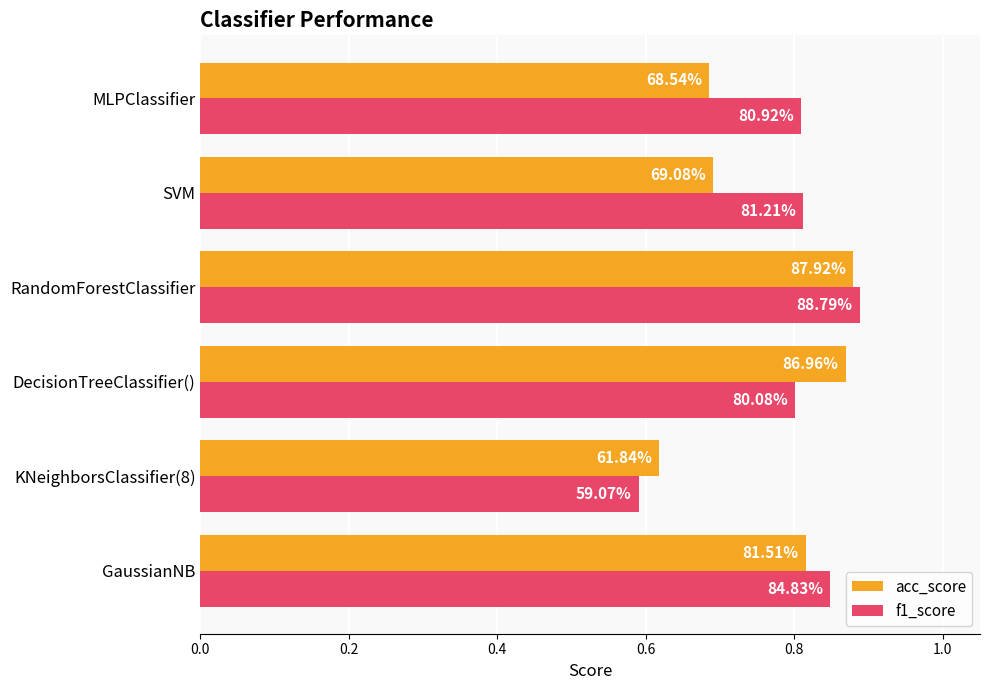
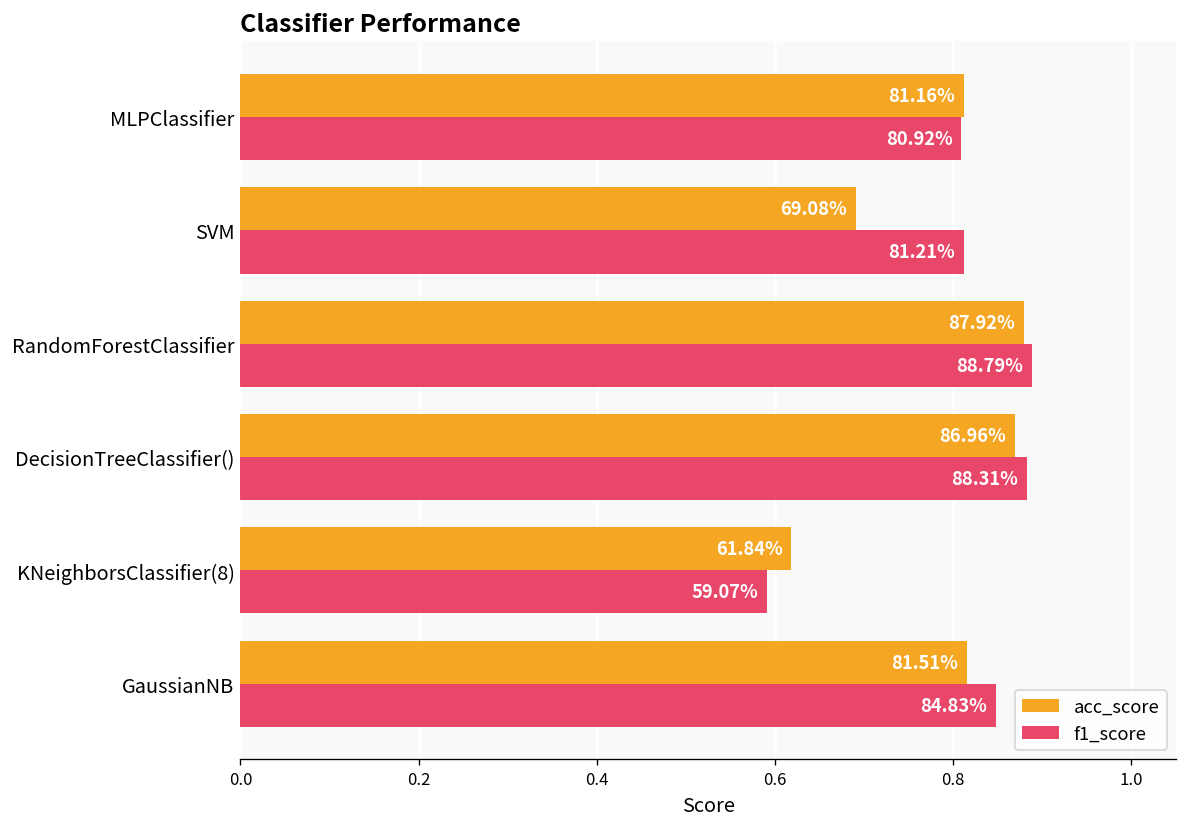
  {
    "acc_score": {
-     "MLPClassifier": "68.54%",
+     "MLPClassifier": "81.16%",
      "SVM": "69.08%",
      "RandomForestClassifier": "87.92%",
      "DecisionTreeClassifier()": "86.96%",
      "KNeighborsClassifier(8)": "61.84%",
      "GaussianNB": "81.51%"
    },
    "f1_score": {
      "MLPClassifier": "80.92%",
      "SVM": "81.21%",
      "RandomForestClassifier": "88.79%",
-     "DecisionTreeClassifier()": "80.08%",
+     "DecisionTreeClassifier()": "88.31%",
      "KNeighborsClassifier(8)": "59.07%",
      "GaussianNB": "84.83%"
    }
  }
